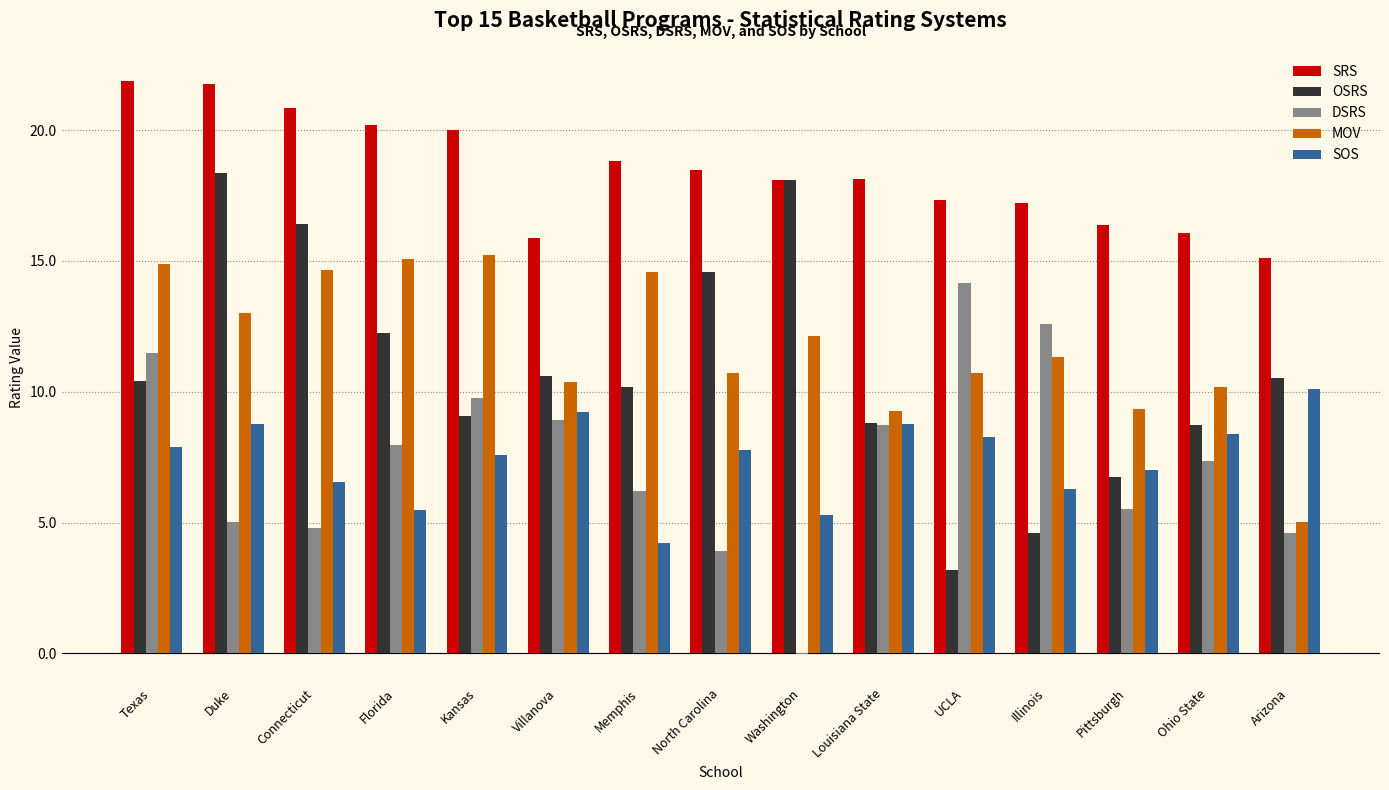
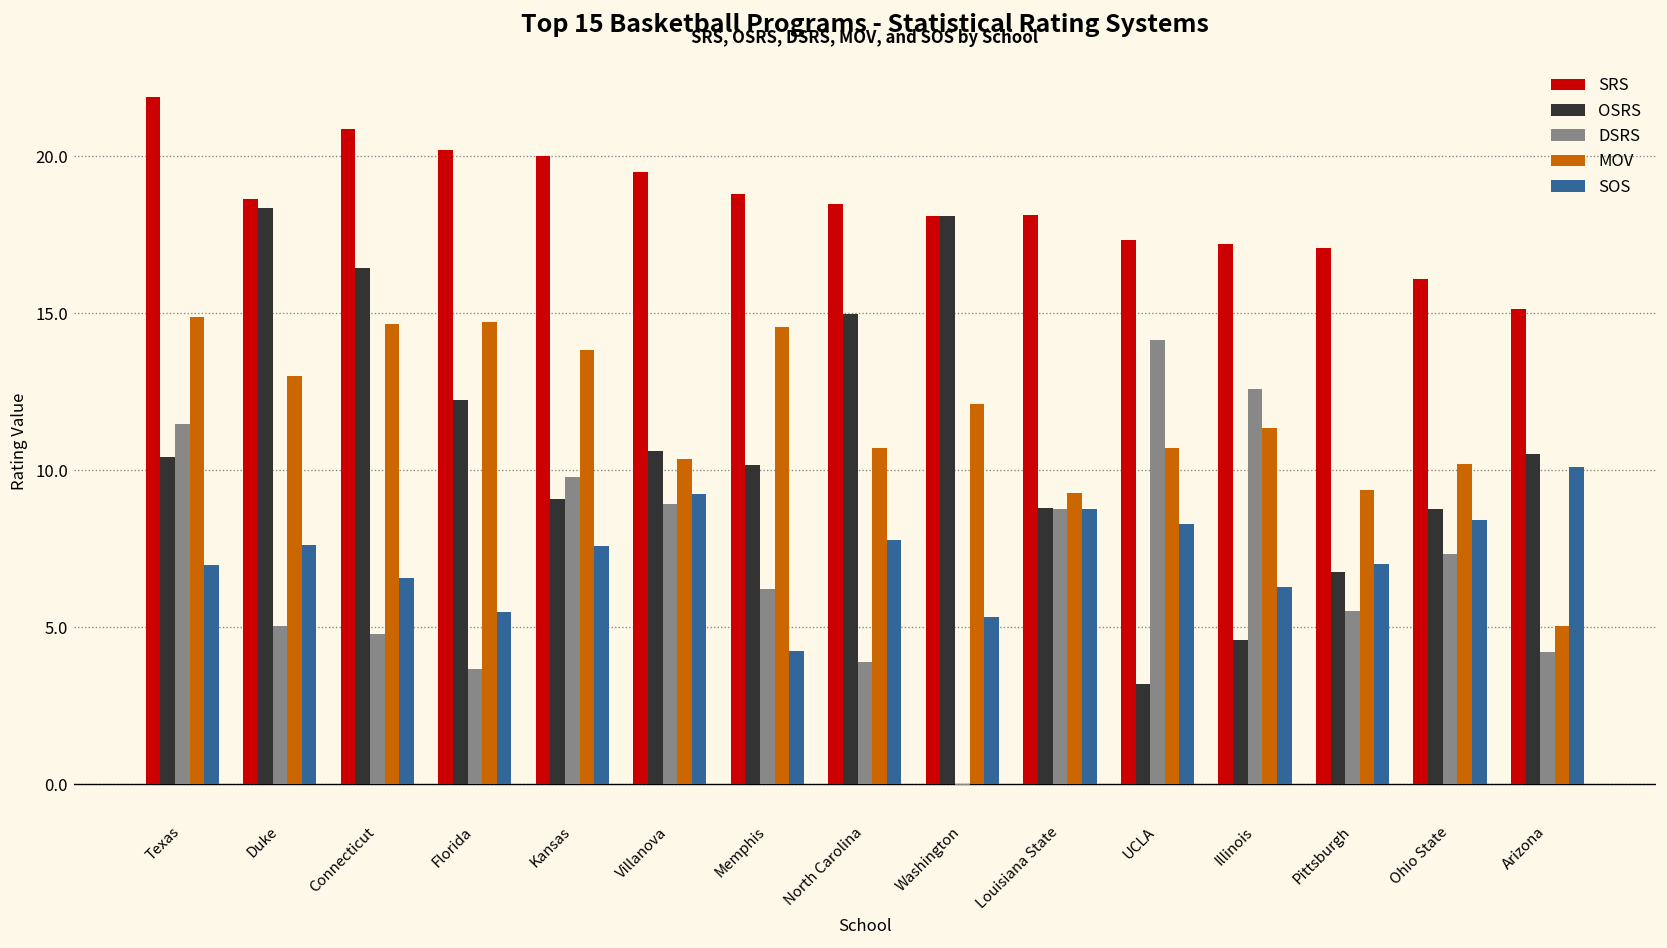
  {
    "SRS": {
      "Texas": 21.9,
-     "Duke": 21.8,
+     "Duke": 18.6,
      "Connecticut": 20.9,
      "Florida": 20.2,
      "Kansas": 20.0,
-     "Villanova": 15.9,
+     "Villanova": 19.5,
      "Memphis": 18.8,
      "North Carolina": 18.5,
      "Washington": 18.1,
      "Louisiana State": 18.1,
      "UCLA": 17.3,
      "Illinois": 17.2,
-     "Pittsburgh": 16.4,
+     "Pittsburgh": 17.1,
      "Ohio State": 16.1,
      "Arizona": 15.1
    },
    "OSRS": {
      "Texas": 10.4,
      "Duke": 18.4,
      "Connecticut": 16.4,
      "Florida": 12.2,
      "Kansas": 9.1,
      "Villanova": 10.6,
      "Memphis": 10.2,
-     "North Carolina": 14.6,
+     "North Carolina": 15.0,
      "Washington": 18.1,
      "Louisiana State": 8.8,
      "UCLA": 3.2,
      "Illinois": 4.6,
      "Pittsburgh": 6.8,
      "Ohio State": 8.8,
      "Arizona": 10.5
    },
    "DSRS": {
      "Texas": 11.5,
      "Duke": 5.0,
      "Connecticut": 4.8,
-     "Florida": 8.0,
+     "Florida": 3.7,
      "Kansas": 9.8,
      "Villanova": 8.9,
      "Memphis": 6.2,
      "North Carolina": 3.9,
      "Louisiana State": 8.8,
      "UCLA": 14.2,
      "Illinois": 12.6,
      "Pittsburgh": 5.5,
      "Ohio State": 7.3,
-     "Arizona": 4.6
+     "Arizona": 4.2
    },
    "MOV": {
      "Texas": 14.9,
      "Duke": 13.0,
      "Connecticut": 14.7,
-     "Florida": 15.1,
-     "Kansas": 15.2,
+     "Florida": 14.7,
+     "Kansas": 13.8,
      "Villanova": 10.4,
      "Memphis": 14.6,
      "North Carolina": 10.7,
      "Washington": 12.1,
      "Louisiana State": 9.3,
      "UCLA": 10.7,
      "Illinois": 11.3,
      "Pittsburgh": 9.4,
      "Ohio State": 10.2,
      "Arizona": 5.0
    },
    "SOS": {
-     "Texas": 7.9,
-     "Duke": 8.8,
+     "Texas": 7.0,
+     "Duke": 7.6,
      "Connecticut": 6.6,
      "Florida": 5.5,
      "Kansas": 7.6,
      "Villanova": 9.2,
      "Memphis": 4.2,
      "North Carolina": 7.8,
      "Washington": 5.3,
      "Louisiana State": 8.8,
      "UCLA": 8.3,
      "Illinois": 6.3,
      "Pittsburgh": 7.0,
      "Ohio State": 8.4,
      "Arizona": 10.1
    }
  }
